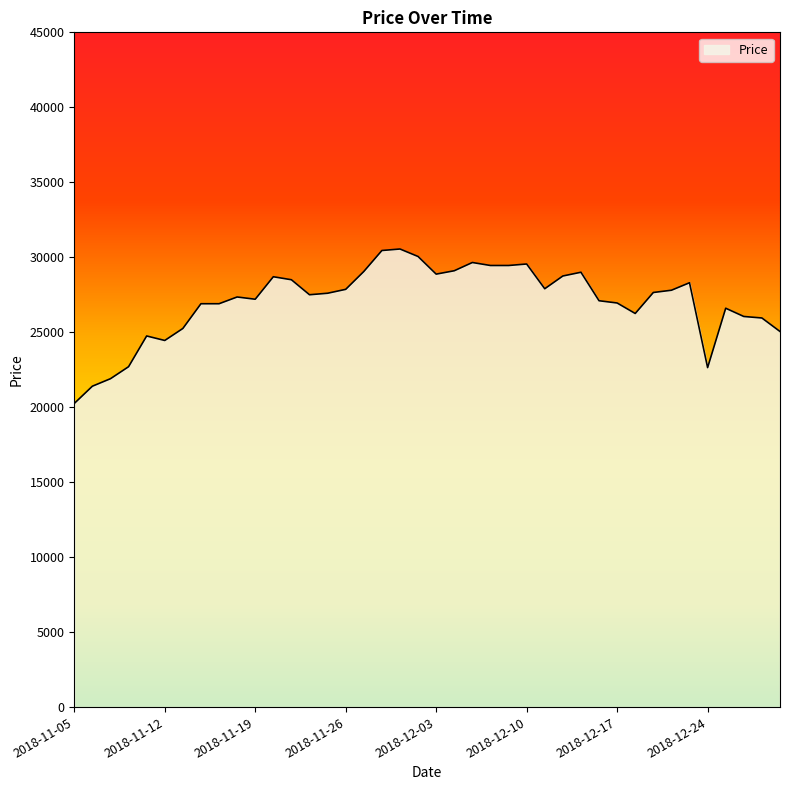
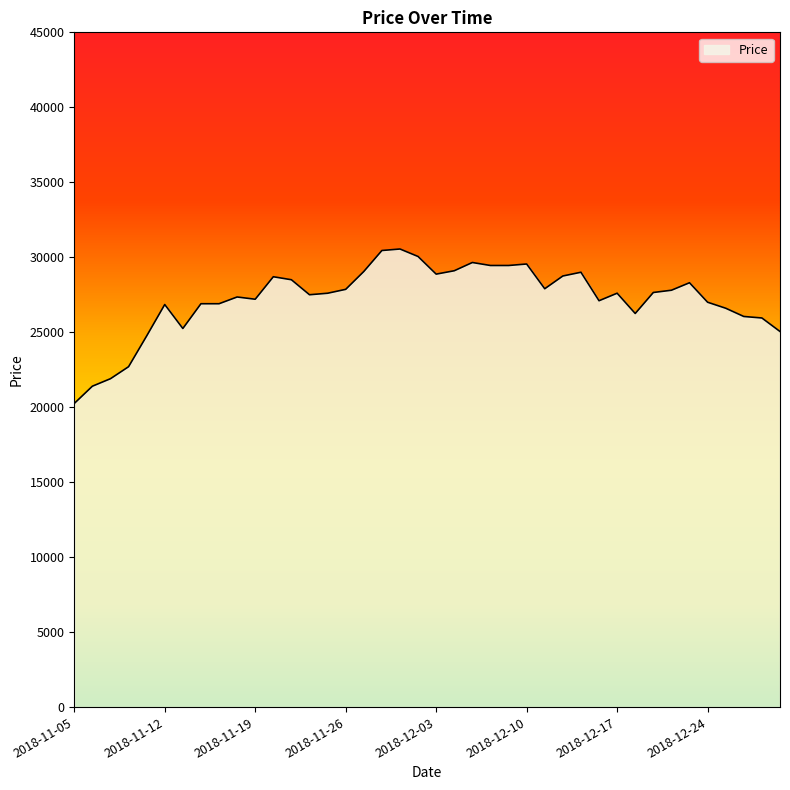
  {
    "2018-11-05": 20300,
-   "2018-11-12": 24500,
+   "2018-11-12": 26800,
    "2018-11-19": 27200,
    "2018-11-26": 27900,
    "2018-12-03": 28900,
    "2018-12-10": 29600,
-   "2018-12-17": 27000,
-   "2018-12-24": 22600
+   "2018-12-17": 27600,
+   "2018-12-24": 27000
  }
